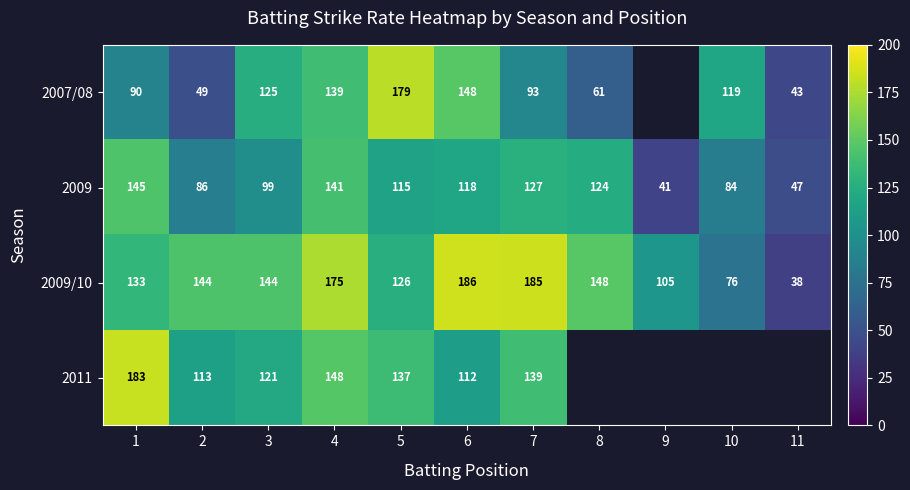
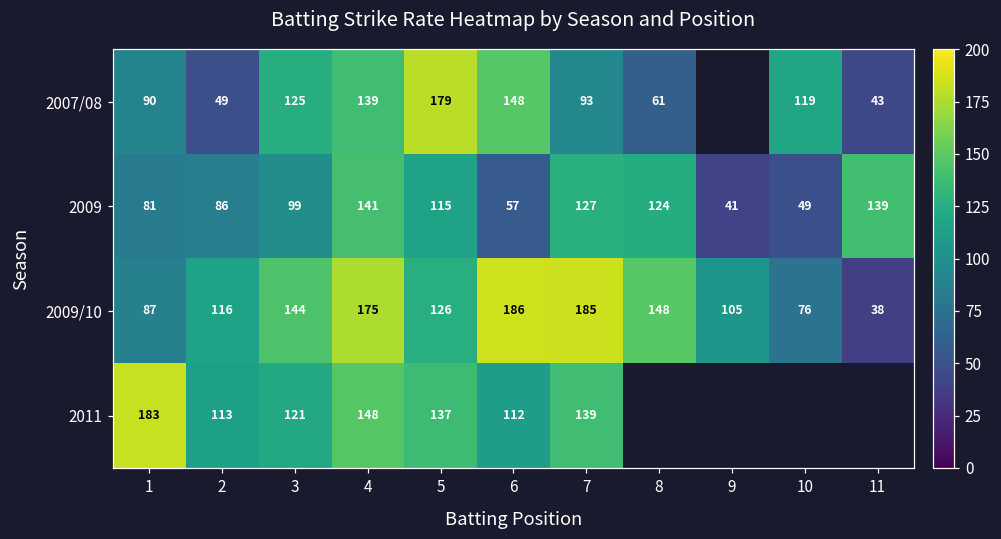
  {
    "2007/08": {
      "1": 90,
      "2": 49,
      "3": 125,
      "4": 139,
      "5": 179,
      "6": 148,
      "7": 93,
      "8": 61,
      "10": 119,
      "11": 43
    },
    "2009": {
-     "1": 145,
+     "1": 81,
      "2": 86,
      "3": 99,
      "4": 141,
      "5": 115,
-     "6": 118,
+     "6": 57,
      "7": 127,
      "8": 124,
      "9": 41,
-     "10": 84,
-     "11": 47
+     "10": 49,
+     "11": 139
    },
    "2009/10": {
-     "1": 133,
-     "2": 144,
+     "1": 87,
+     "2": 116,
      "3": 144,
      "4": 175,
      "5": 126,
      "6": 186,
      "7": 185,
      "8": 148,
      "9": 105,
      "10": 76,
      "11": 38
    },
    "2011": {
      "1": 183,
      "2": 113,
      "3": 121,
      "4": 148,
      "5": 137,
      "6": 112,
      "7": 139
    }
  }
